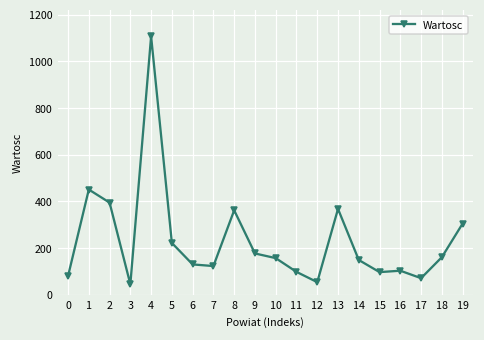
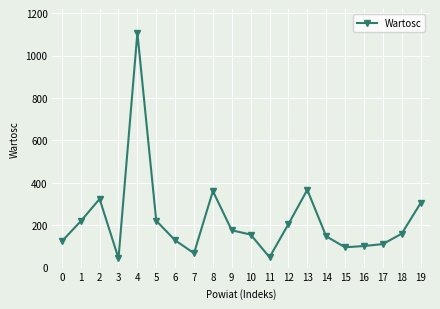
  {
-   "0": 80,
-   "1": 450,
-   "2": 390,
+   "0": 120,
+   "1": 220,
+   "2": 320,
    "3": 40,
    "4": 1110,
    "5": 220,
    "6": 130,
-   "7": 120,
+   "7": 70,
    "8": 360,
    "9": 180,
    "10": 160,
-   "11": 100,
-   "12": 50,
+   "11": 50,
+   "12": 210,
    "13": 370,
    "14": 150,
    "15": 100,
    "16": 100,
-   "17": 70,
+   "17": 110,
    "18": 160,
    "19": 300
  }
